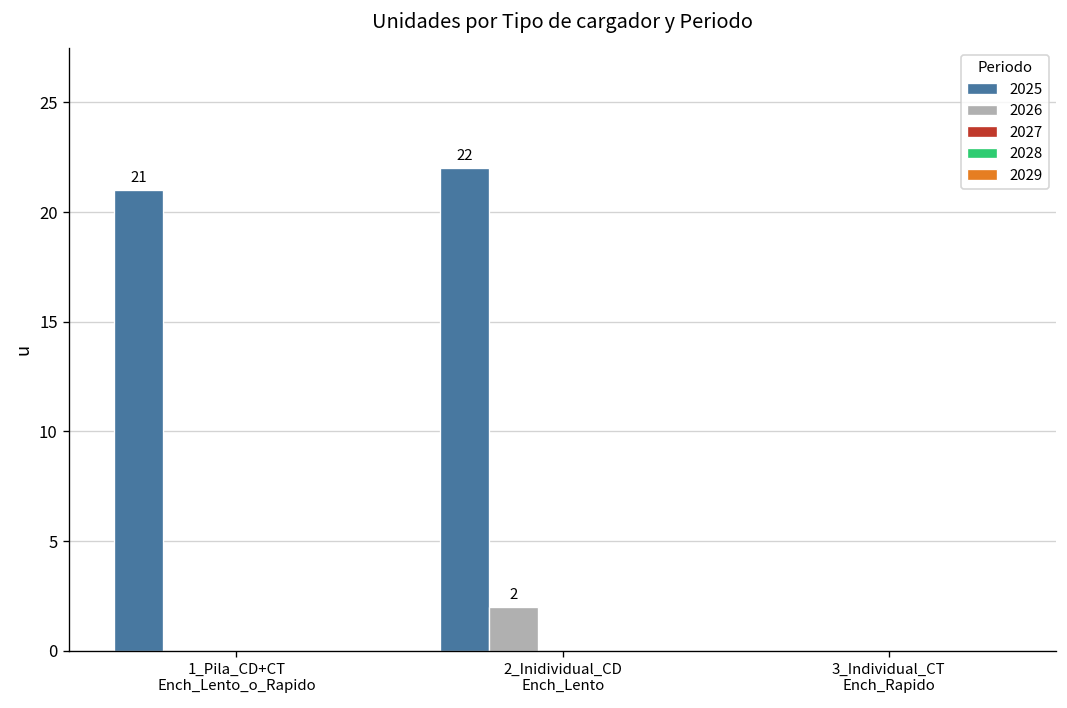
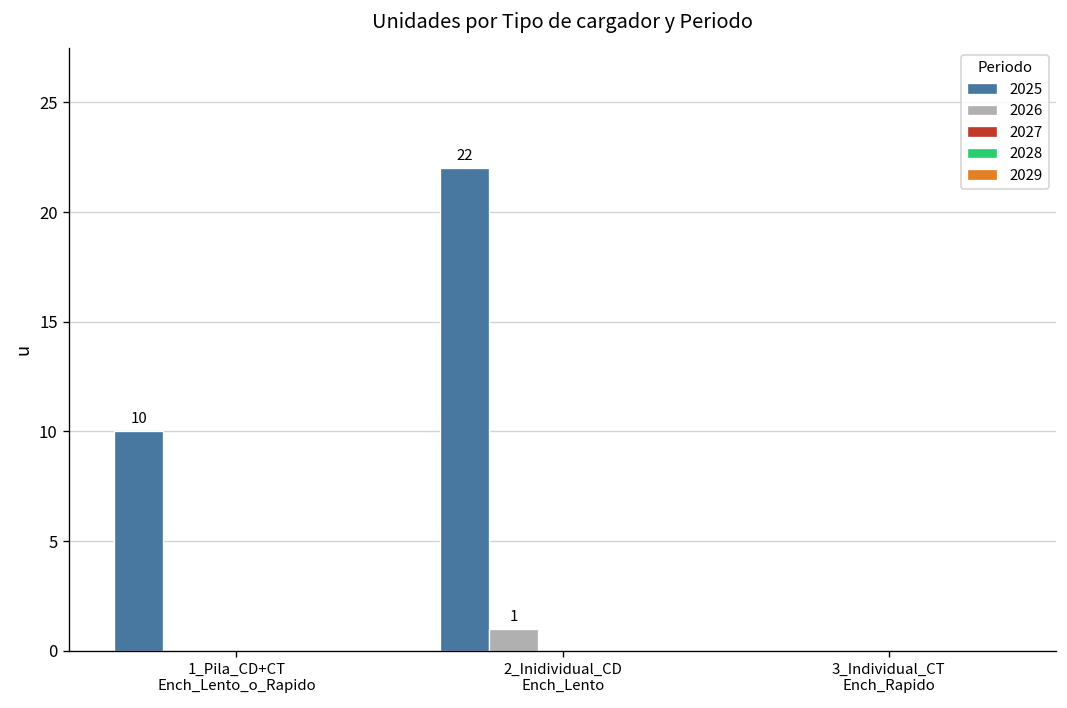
  {
    "2025": {
-     "1_Pila_CD+CT Ench_Lento_o_Rapido": 21,
+     "1_Pila_CD+CT Ench_Lento_o_Rapido": 10,
      "2_Inidividual_CD Ench_Lento": 22
    },
    "2026": {
-     "2_Inidividual_CD Ench_Lento": 2
+     "2_Inidividual_CD Ench_Lento": 1
    },
    "2027": {
      "1_Pila_CD+CT Ench_Lento_o_Rapido": 0.0,
      "2_Inidividual_CD Ench_Lento": 0.0,
      "3_Individual_CT Ench_Rapido": 0.0
    },
    "2028": {
      "1_Pila_CD+CT Ench_Lento_o_Rapido": 0.0,
      "2_Inidividual_CD Ench_Lento": 0.0,
      "3_Individual_CT Ench_Rapido": 0.0
    },
    "2029": {
      "1_Pila_CD+CT Ench_Lento_o_Rapido": 0.0,
      "2_Inidividual_CD Ench_Lento": 0.0,
      "3_Individual_CT Ench_Rapido": 0.0
    }
  }
